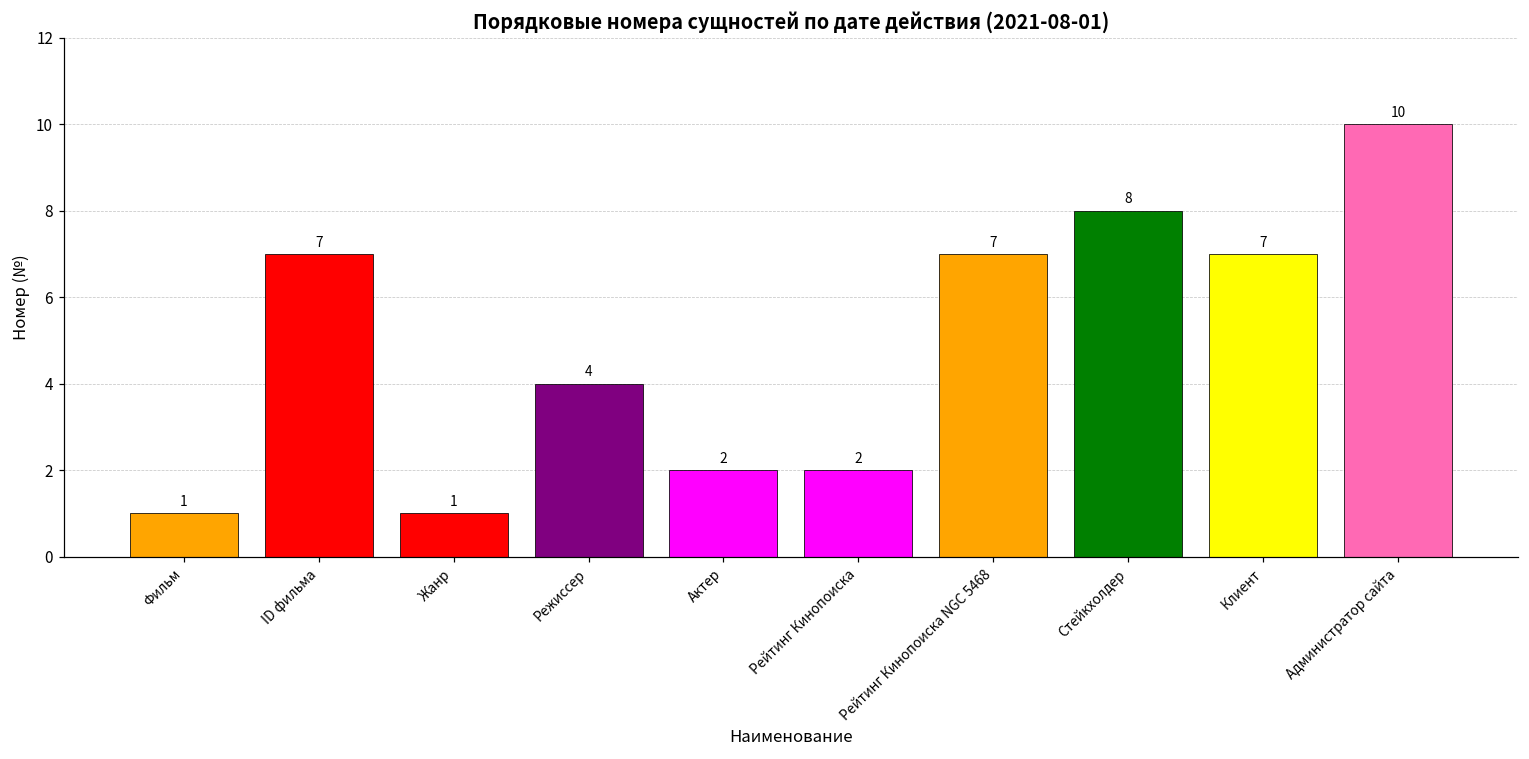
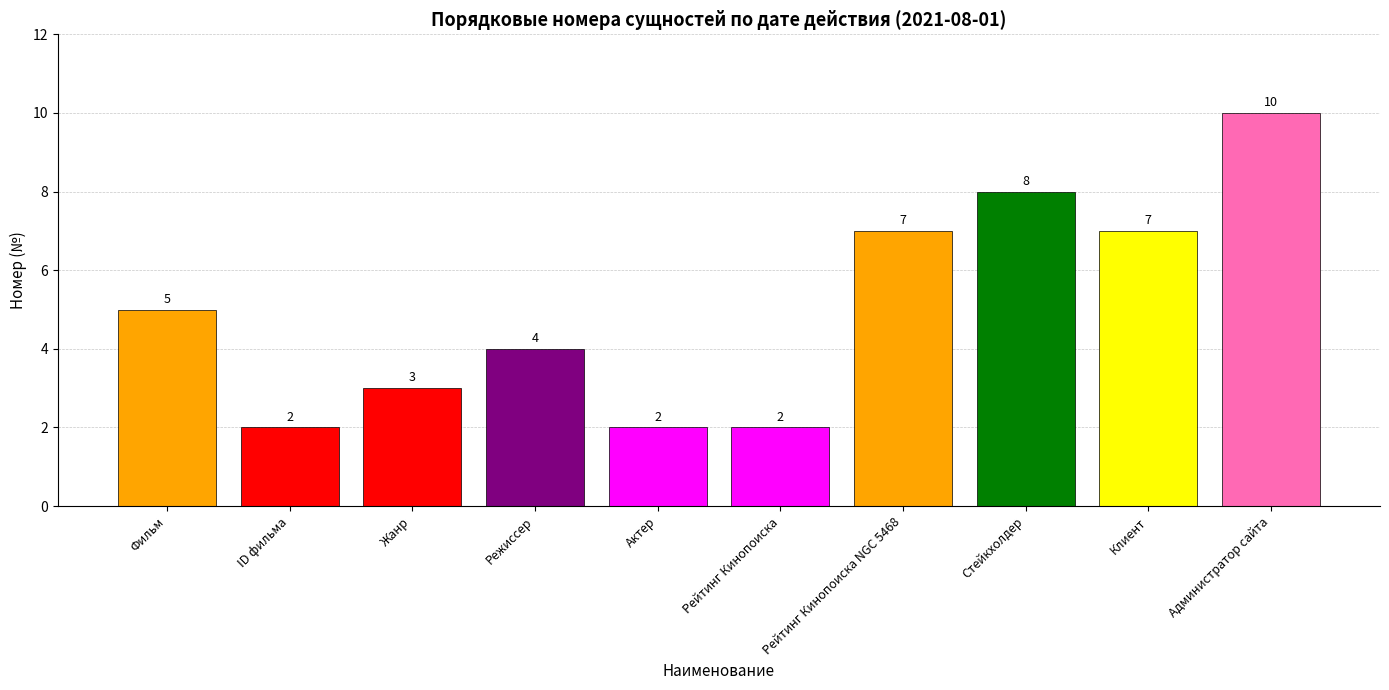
  {
-   "Фильм": 1,
-   "ID фильма": 7,
-   "Жанр": 1,
+   "Фильм": 5,
+   "ID фильма": 2,
+   "Жанр": 3,
    "Режиссер": 4,
    "Актер": 2,
    "Рейтинг Кинопоиска": 2,
    "Рейтинг Кинопоиска NGC 5468": 7,
    "Стейкхолдер": 8,
    "Клиент": 7,
    "Администратор сайта": 10
  }
